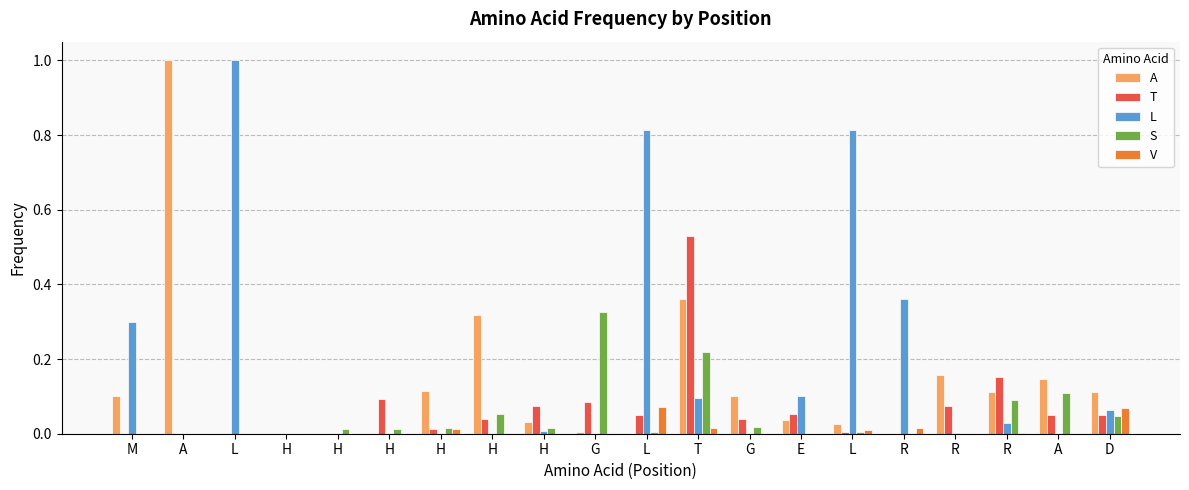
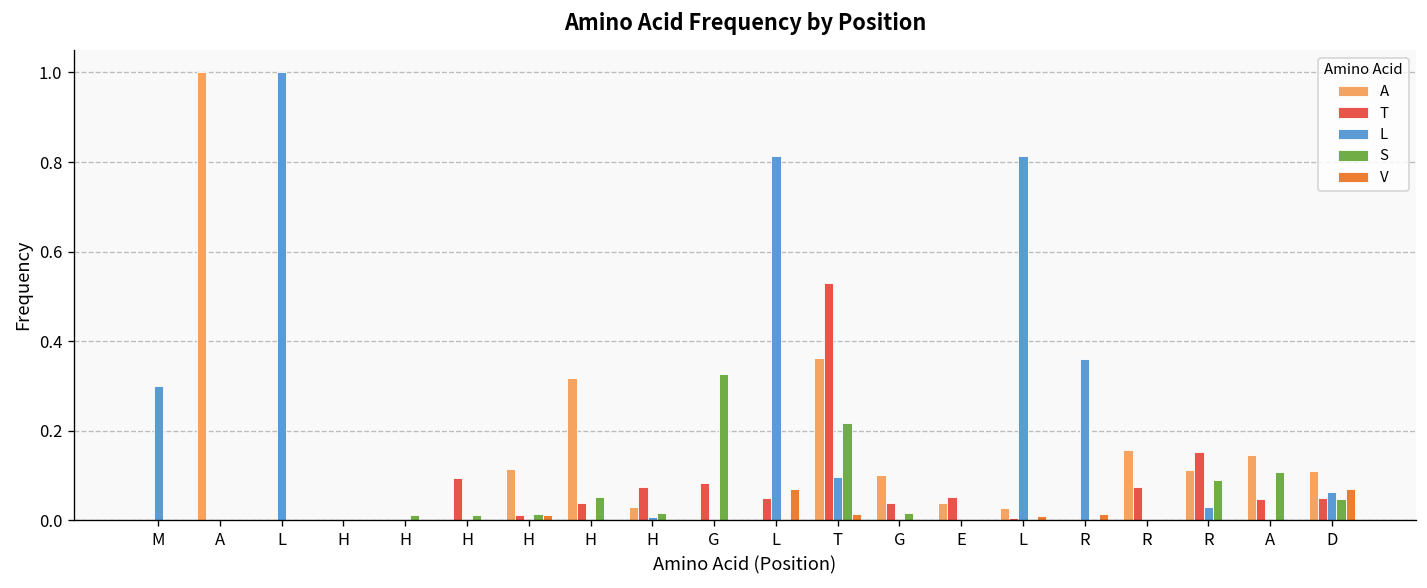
  {
    "A": {
-     "M": 0.1,
+     "M": 0.0,
      "T": 0.36,
      "E": 0.04,
      "D": 0.11
    },
    "L": {
      "M": 0.3,
      "T": 0.1,
-     "E": 0.1,
+     "E": 0.0,
      "D": 0.06
    },
    "S": {
      "M": 0.0,
      "T": 0.22,
      "E": 0.0,
      "D": 0.05
    }
  }
